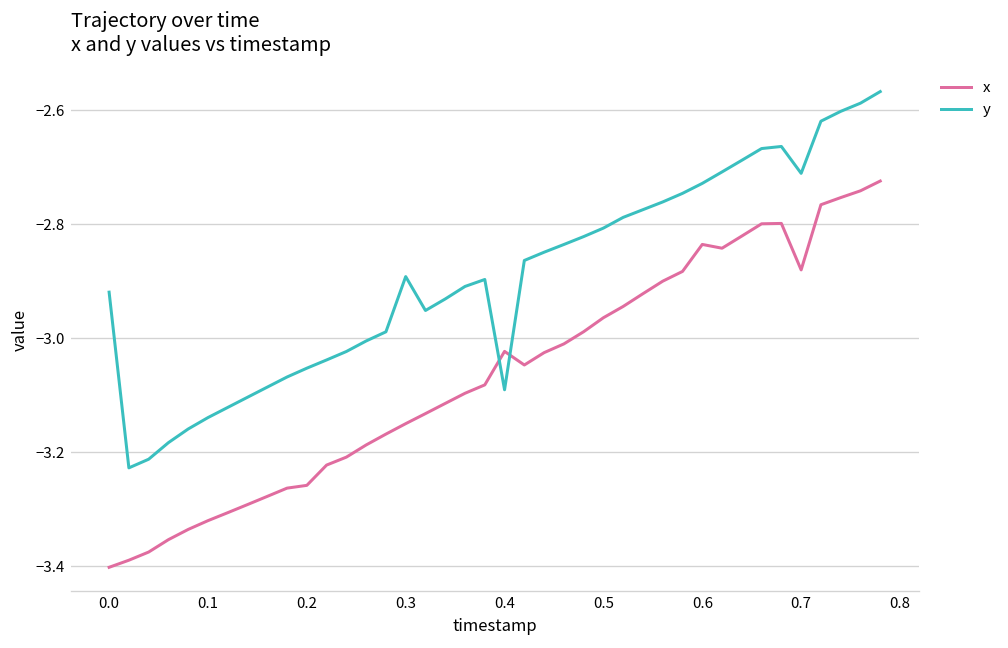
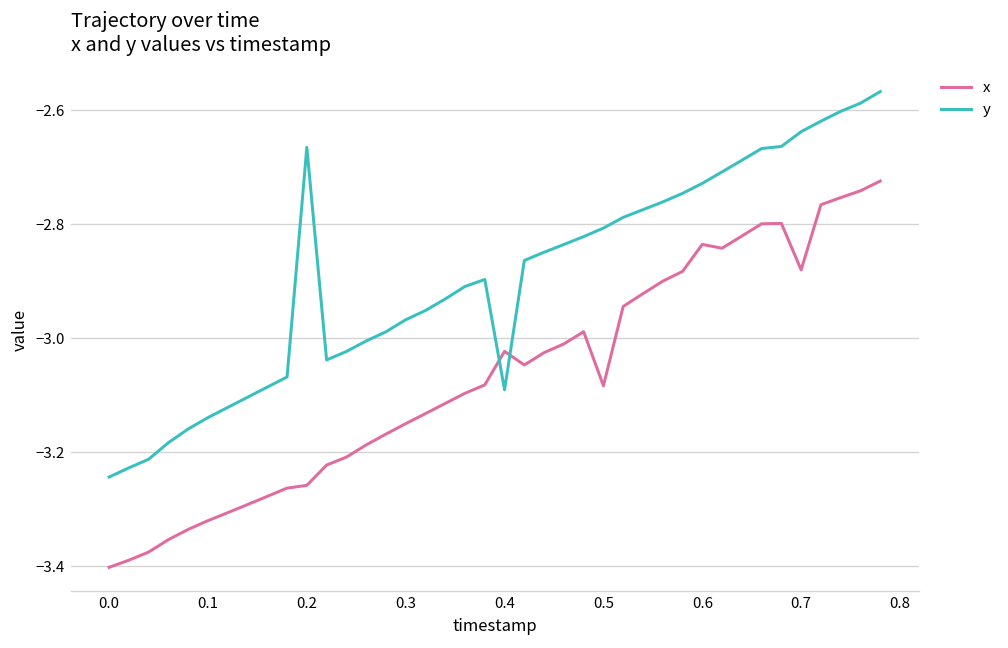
  {
    "x": {
      "0.0": -3.40,
      "0.1": -3.32,
      "0.2": -3.26,
      "0.3": -3.15,
      "0.4": -3.02,
-     "0.5": -2.96,
+     "0.5": -3.08,
      "0.6": -2.84,
      "0.7": -2.88
    },
    "y": {
-     "0.0": -2.92,
+     "0.0": -3.24,
      "0.1": -3.14,
-     "0.2": -3.05,
-     "0.3": -2.89,
+     "0.2": -2.67,
+     "0.3": -2.97,
      "0.4": -3.09,
      "0.5": -2.81,
      "0.6": -2.73,
-     "0.7": -2.71
+     "0.7": -2.64
    }
  }
